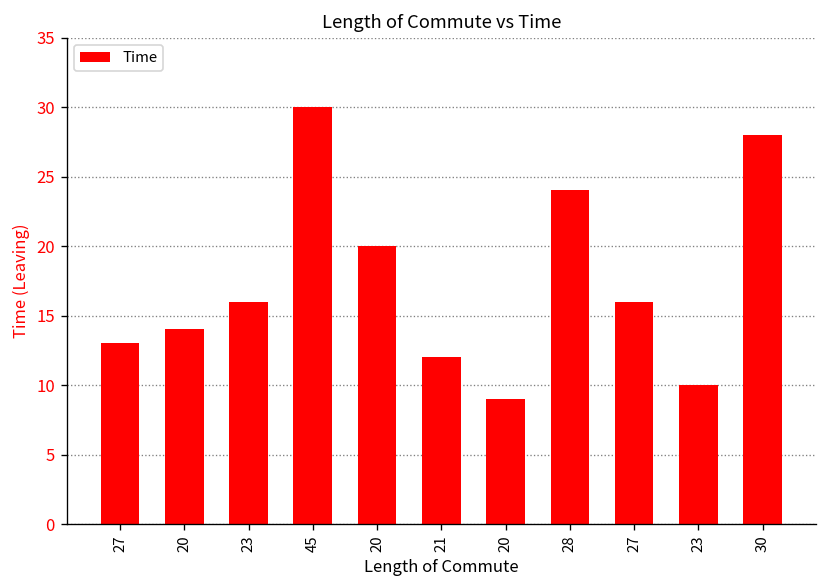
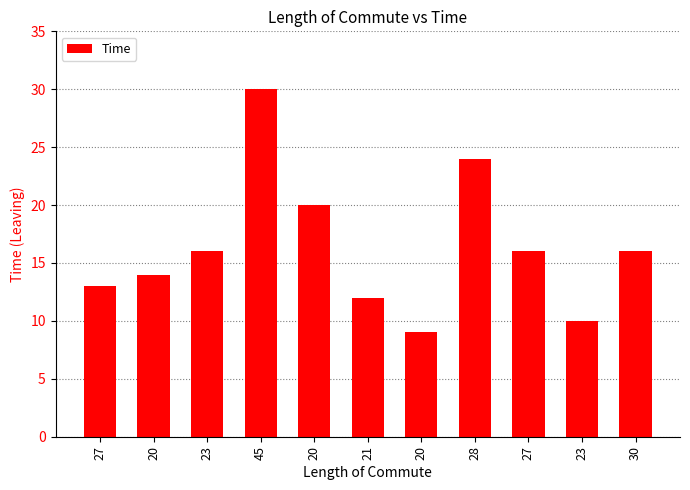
  {
    "45": 30,
    "21": 12,
    "28": 24,
-   "30": 28
+   "30": 16
  }
